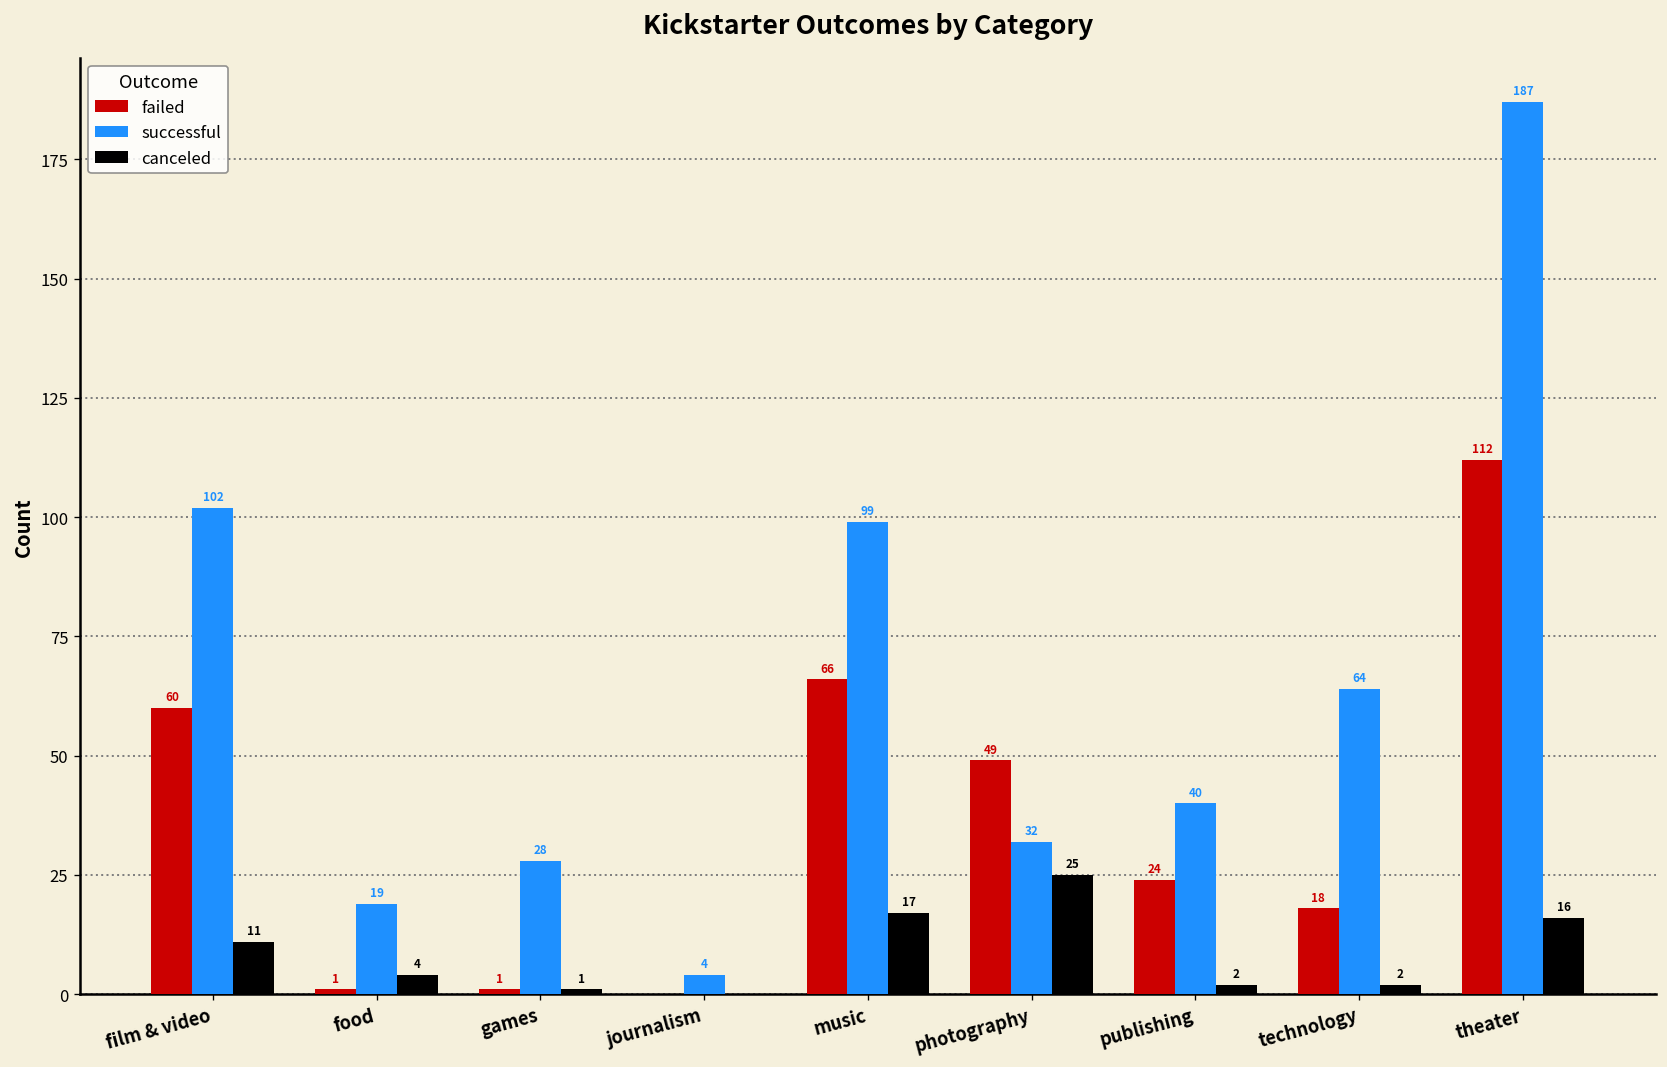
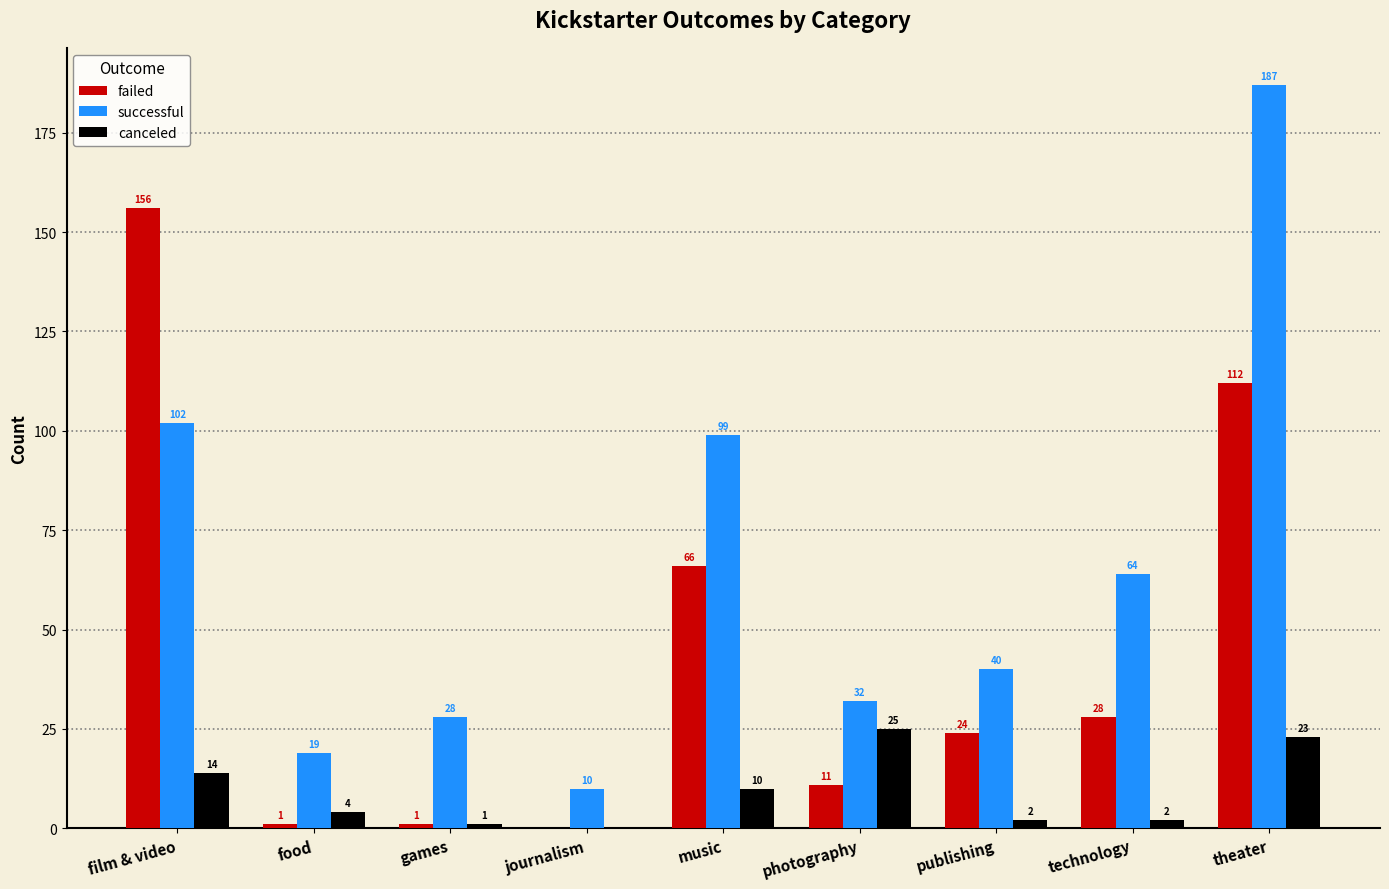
  {
    "failed": {
-     "film & video": 60,
+     "film & video": 156,
      "food": 1,
      "games": 1,
      "music": 66,
-     "photography": 49,
+     "photography": 11,
      "publishing": 24,
-     "technology": 18,
+     "technology": 28,
      "theater": 112
    },
    "successful": {
      "film & video": 102,
      "food": 19,
      "games": 28,
-     "journalism": 4,
+     "journalism": 10,
      "music": 99,
      "photography": 32,
      "publishing": 40,
      "technology": 64,
      "theater": 187
    },
    "canceled": {
-     "film & video": 11,
+     "film & video": 14,
      "food": 4,
      "games": 1,
-     "music": 17,
+     "music": 10,
      "photography": 25,
      "publishing": 2,
      "technology": 2,
-     "theater": 16
+     "theater": 23
    }
  }
